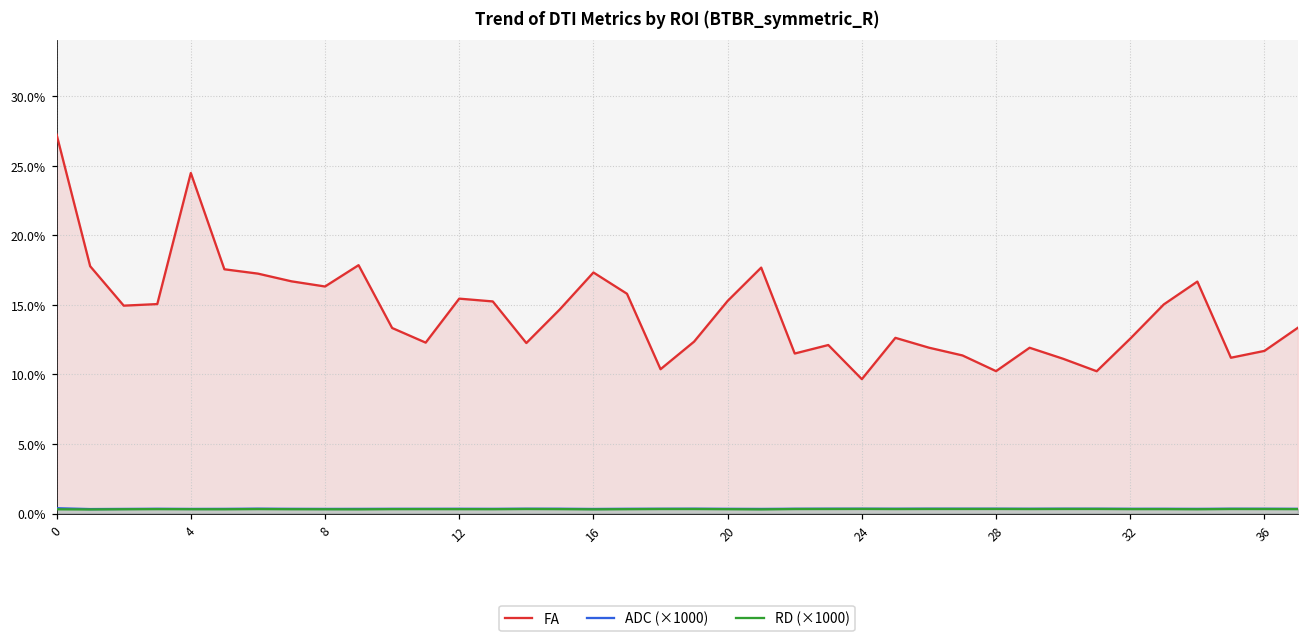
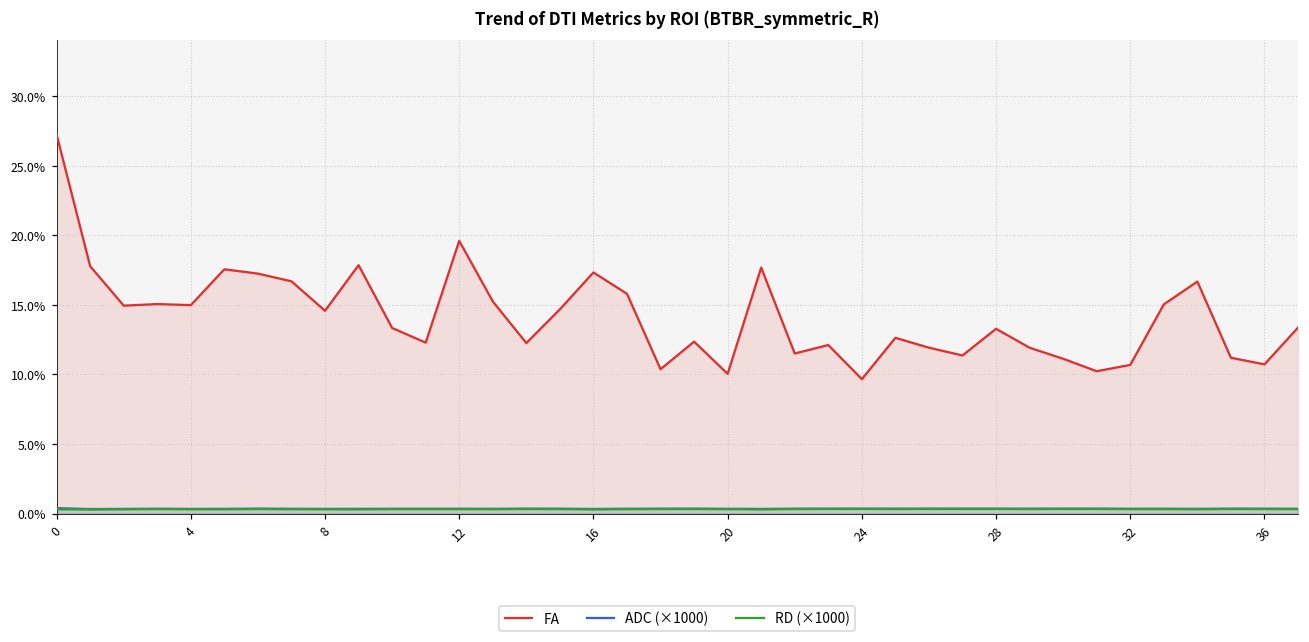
  {
    "FA": {
      "0": "27.2%",
-     "4": "24.5%",
-     "8": "16.3%",
-     "12": "15.4%",
+     "4": "15.0%",
+     "8": "14.6%",
+     "12": "19.6%",
      "16": "17.3%",
-     "20": "15.3%",
+     "20": "10.0%",
      "24": "9.7%",
-     "28": "10.2%",
-     "32": "12.6%",
-     "36": "11.7%"
+     "28": "13.3%",
+     "32": "10.7%",
+     "36": "10.7%"
    }
  }
